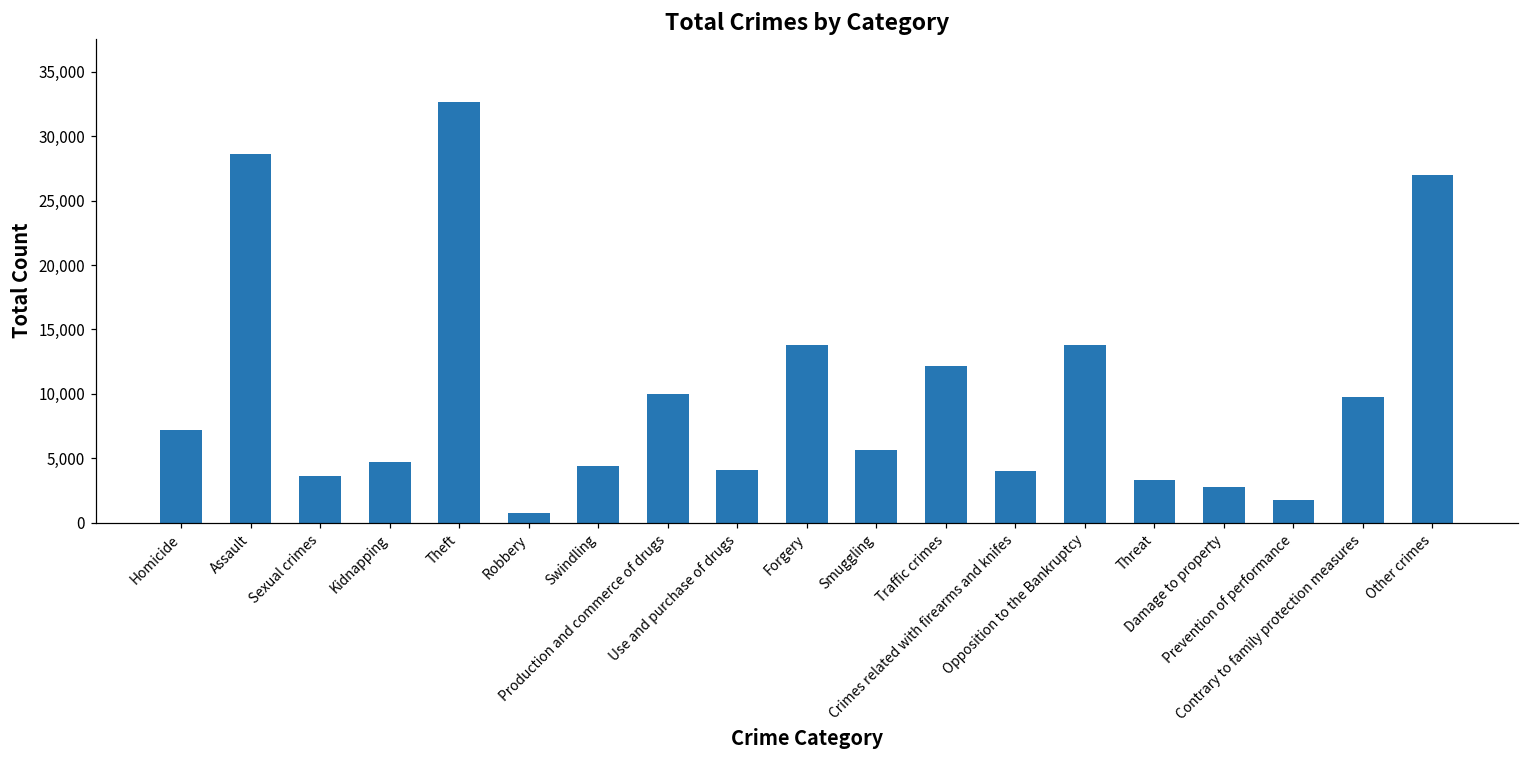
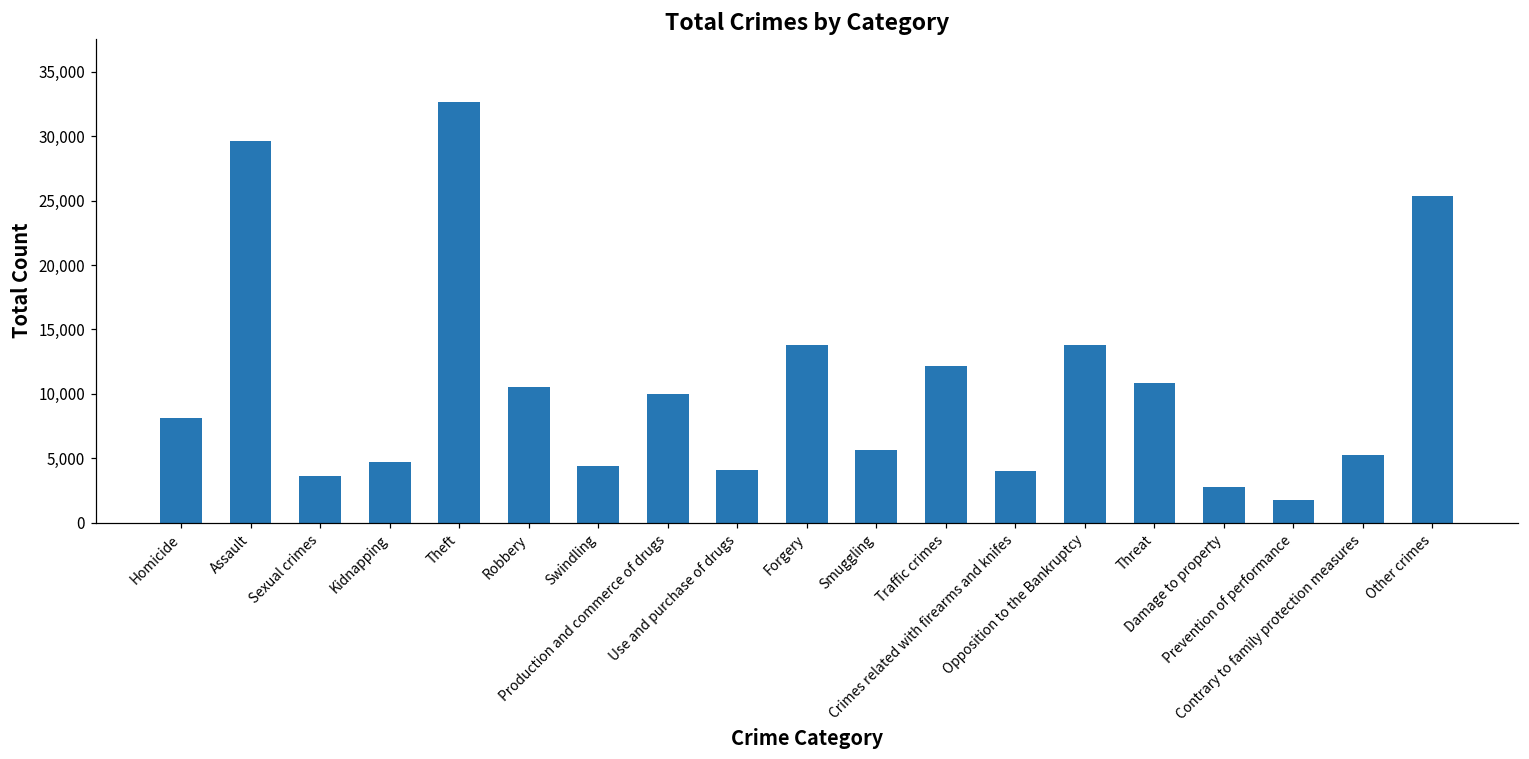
  {
-   "Homicide": "7,200",
-   "Assault": "28,600",
+   "Homicide": "8,100",
+   "Assault": "29,600",
    "Sexual crimes": "3,600",
    "Kidnapping": "4,700",
    "Theft": "32,700",
-   "Robbery": "700",
+   "Robbery": "10,600",
    "Swindling": "4,400",
    "Production and commerce of drugs": "10,000",
    "Use and purchase of drugs": "4,100",
    "Forgery": "13,800",
    "Smuggling": "5,600",
    "Traffic crimes": "12,200",
    "Crimes related with firearms and knifes": "4,000",
    "Opposition to the Bankruptcy": "13,800",
-   "Threat": "3,300",
+   "Threat": "10,800",
    "Damage to property": "2,800",
    "Prevention of performance": "1,800",
-   "Contrary to family protection measures": "9,800",
-   "Other crimes": "27,000"
+   "Contrary to family protection measures": "5,200",
+   "Other crimes": "25,400"
  }
